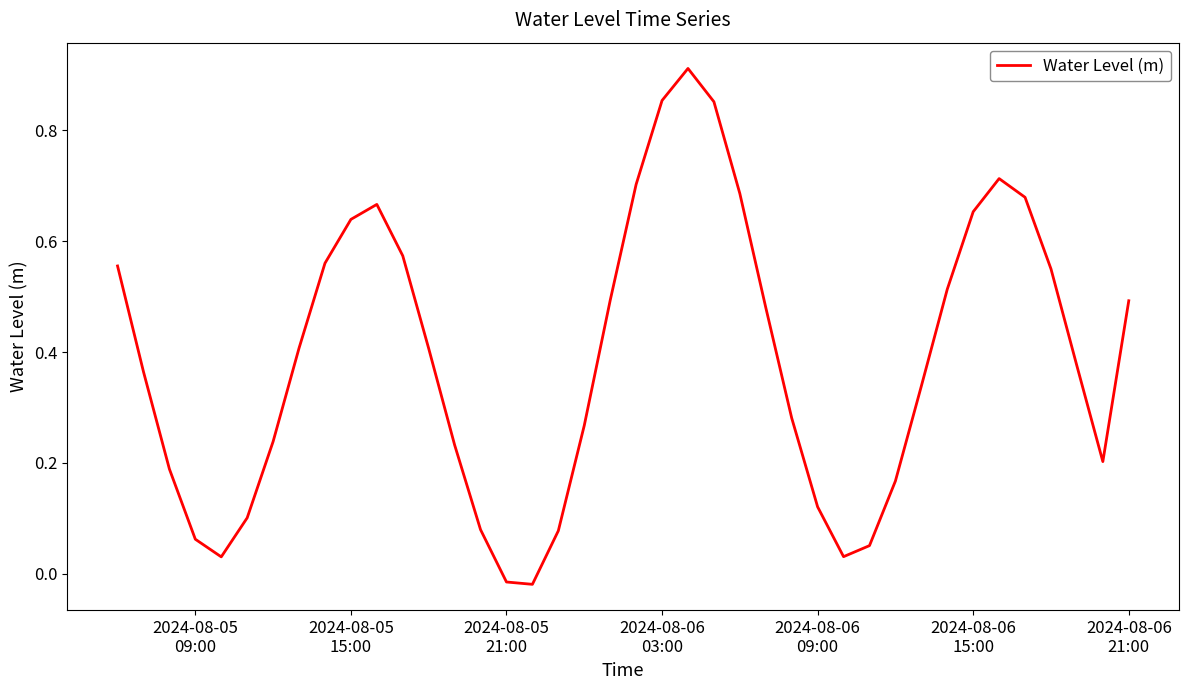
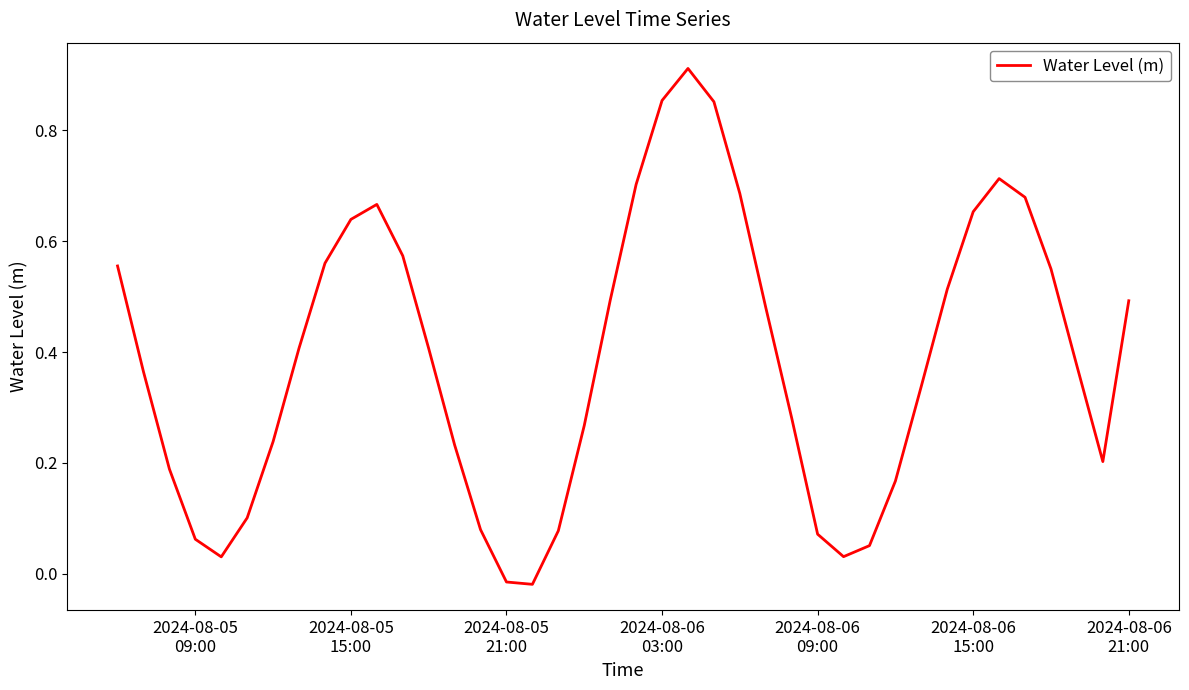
  {
    "2024-08-05 09:00": 0.06,
    "2024-08-05 15:00": 0.64,
    "2024-08-05 21:00": -0.01,
    "2024-08-06 03:00": 0.85,
-   "2024-08-06 09:00": 0.12,
+   "2024-08-06 09:00": 0.07,
    "2024-08-06 15:00": 0.65,
    "2024-08-06 21:00": 0.49
  }
